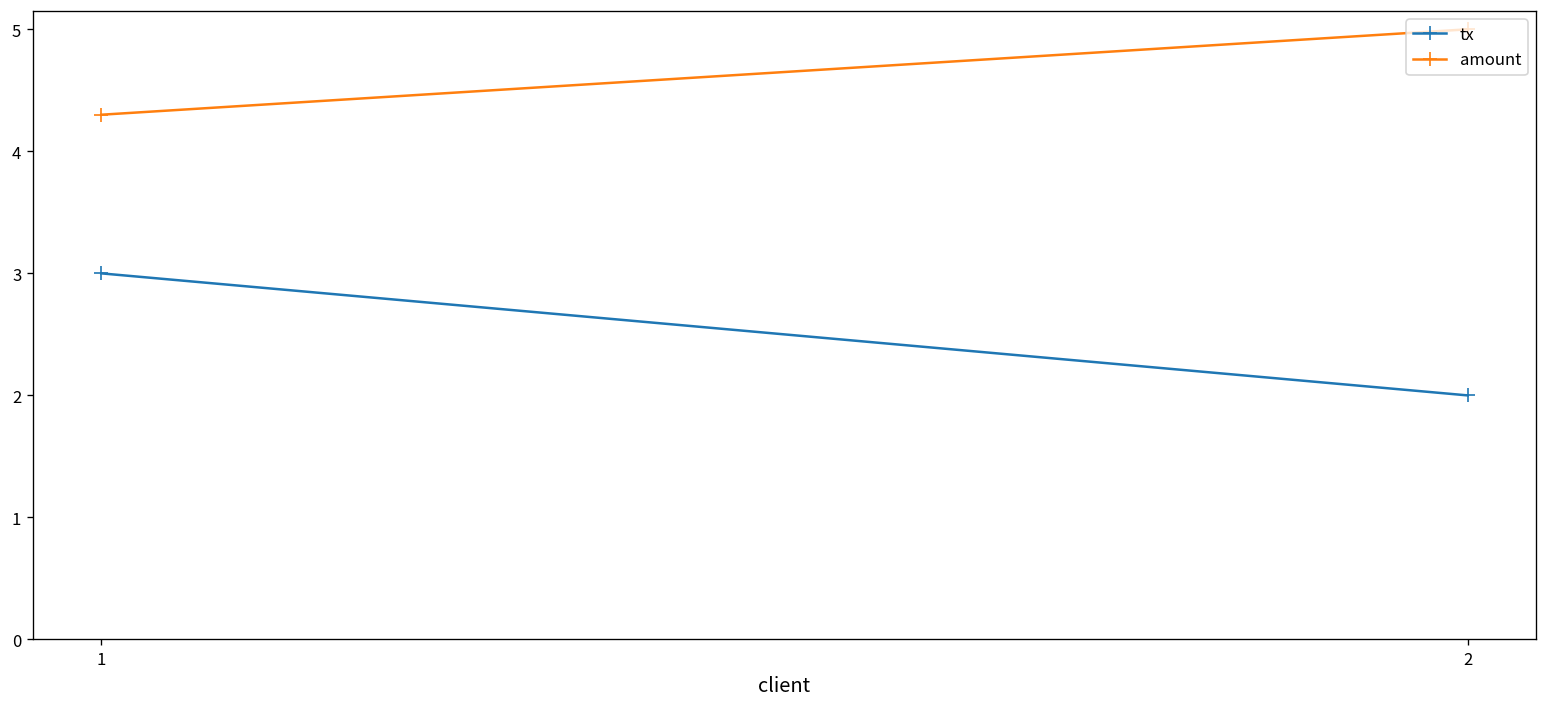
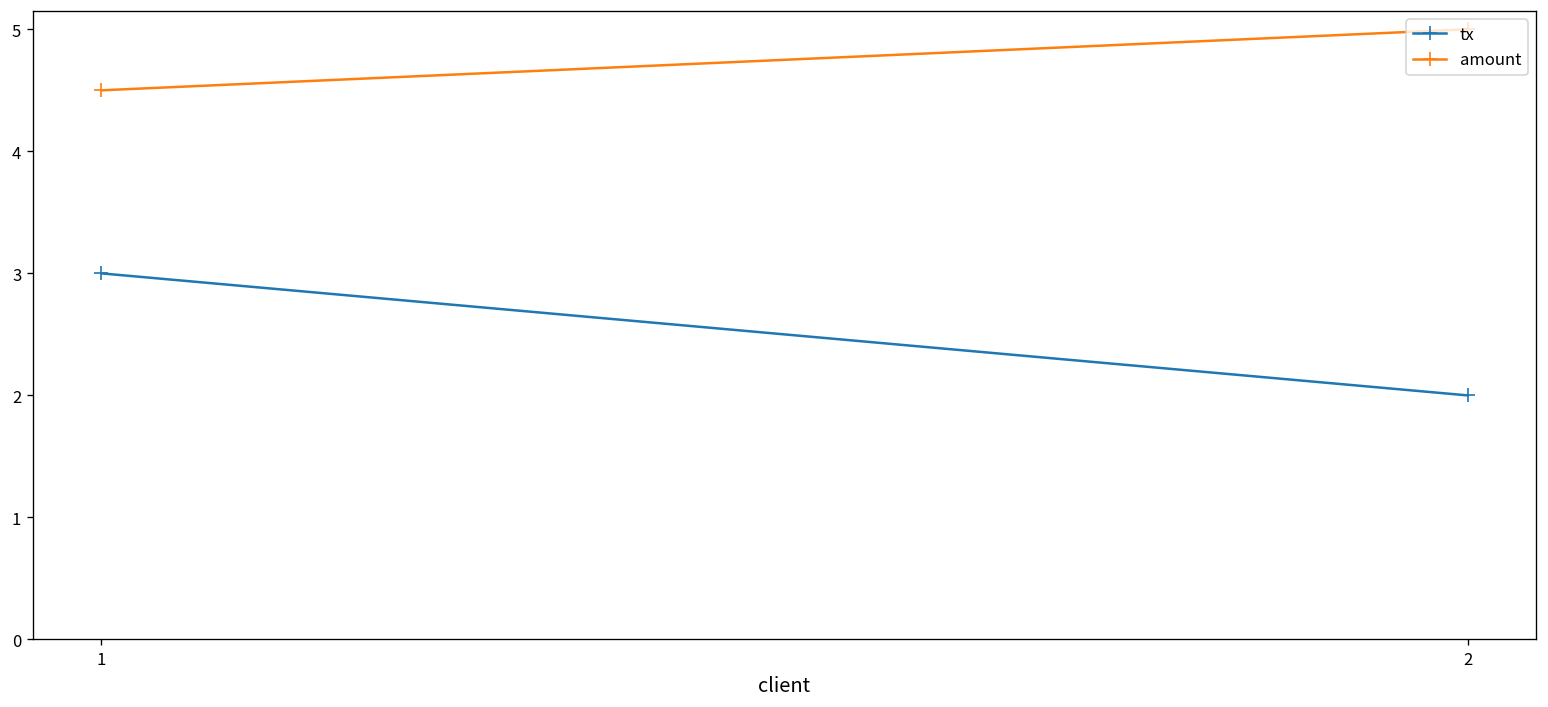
  {
    "tx": {
      "1": 3.0,
      "2": 2.0
    },
    "amount": {
-     "1": 4.3
+     "1": 4.5
    }
  }
